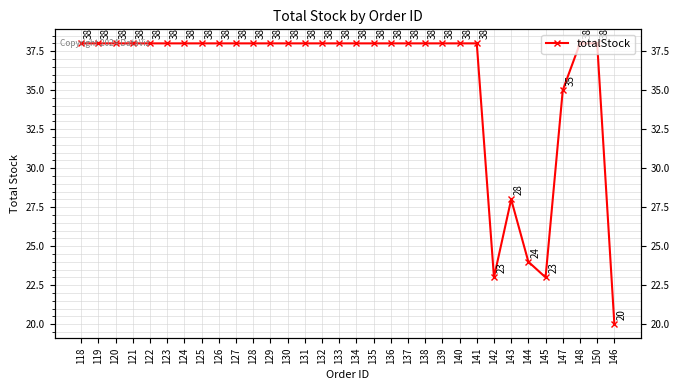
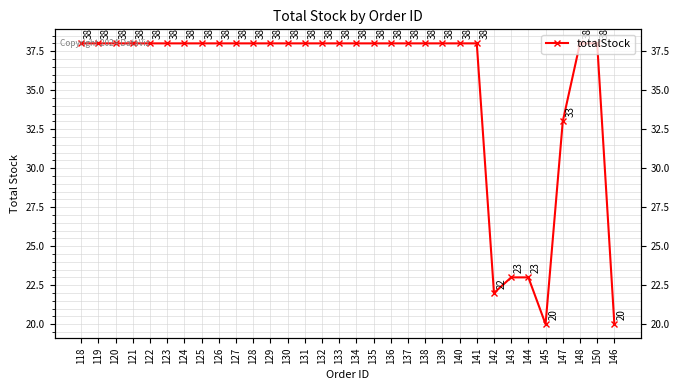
  {
    "118": 38,
    "119": 38,
    "120": 38,
    "121": 38,
    "122": 38,
    "123": 38,
    "124": 38,
    "125": 38,
    "126": 38,
    "127": 38,
    "128": 38,
    "129": 38,
    "130": 38,
    "131": 38,
    "132": 38,
    "133": 38,
    "134": 38,
    "135": 38,
    "136": 38,
    "137": 38,
    "138": 38,
    "139": 38,
    "140": 38,
    "141": 38,
-   "142": 23,
-   "143": 28,
-   "144": 24,
-   "145": 23,
-   "147": 35,
+   "142": 22,
+   "143": 23,
+   "144": 23,
+   "145": 20,
+   "147": 33,
    "146": 20
  }
